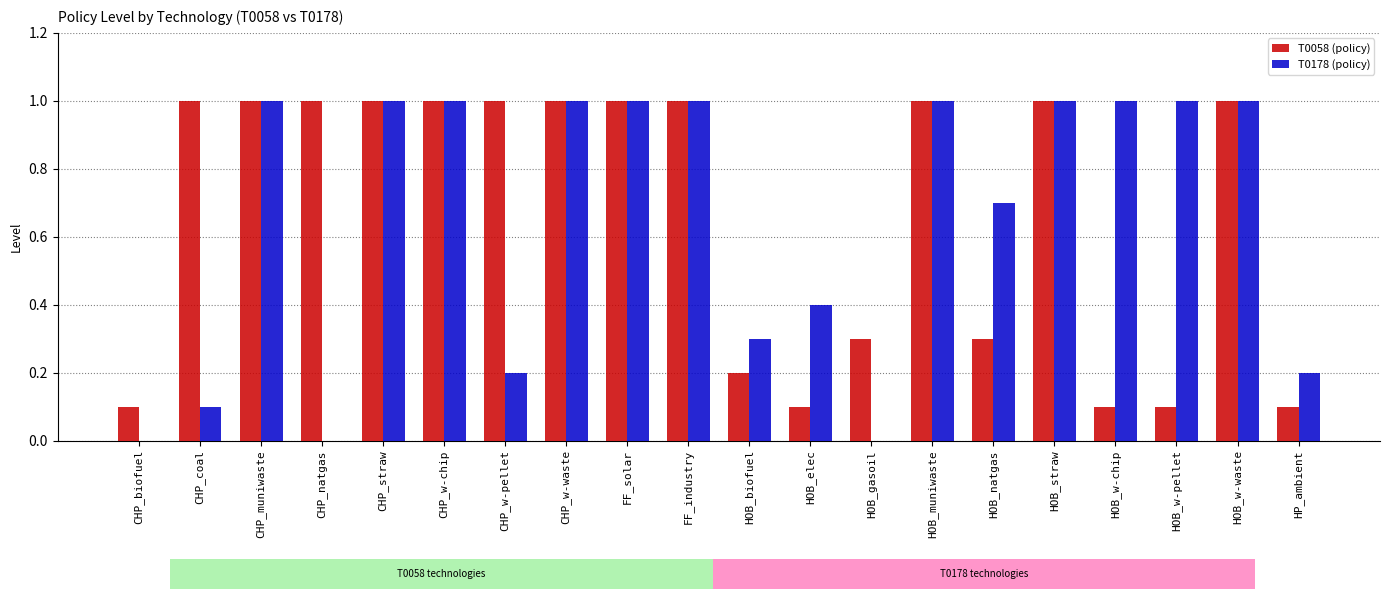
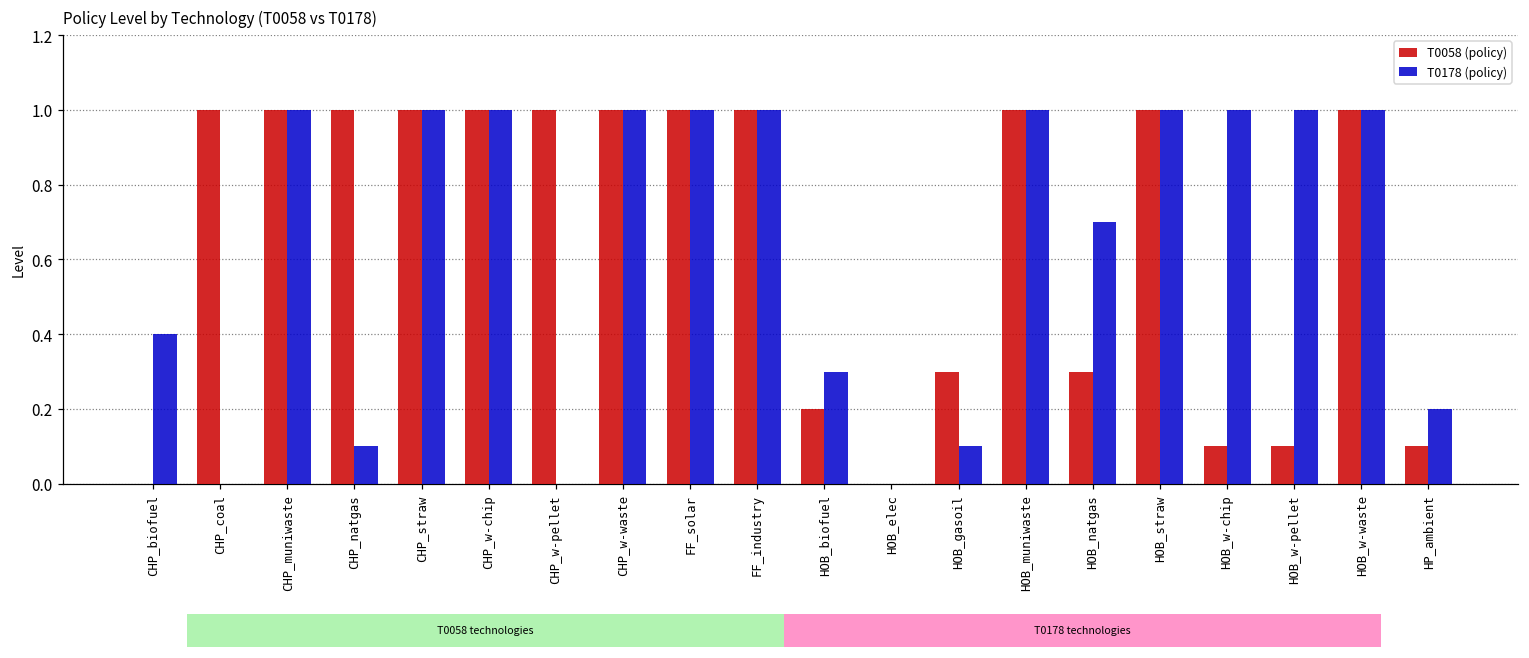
  {
    "T0058 (policy)": {
-     "CHP_biofuel": 0.1,
+     "CHP_biofuel": 0.0,
      "CHP_coal": 1.0,
      "CHP_muniwaste": 1.0,
      "CHP_natgas": 1.0,
      "CHP_straw": 1.0,
      "CHP_w-chip": 1.0,
      "CHP_w-pellet": 1.0,
      "CHP_w-waste": 1.0,
      "FF_solar": 1.0,
      "FF_industry": 1.0,
      "HOB_biofuel": 0.2,
-     "HOB_elec": 0.1,
+     "HOB_elec": 0.0,
      "HOB_gasoil": 0.3,
      "HOB_muniwaste": 1.0,
      "HOB_natgas": 0.3,
      "HOB_straw": 1.0,
      "HOB_w-chip": 0.1,
      "HOB_w-pellet": 0.1,
      "HOB_w-waste": 1.0,
      "HP_ambient": 0.1
    },
    "T0178 (policy)": {
-     "CHP_biofuel": 0.0,
-     "CHP_coal": 0.1,
+     "CHP_biofuel": 0.4,
+     "CHP_coal": 0.0,
      "CHP_muniwaste": 1.0,
-     "CHP_natgas": 0.0,
+     "CHP_natgas": 0.1,
      "CHP_straw": 1.0,
      "CHP_w-chip": 1.0,
-     "CHP_w-pellet": 0.2,
+     "CHP_w-pellet": 0.0,
      "CHP_w-waste": 1.0,
      "FF_solar": 1.0,
      "FF_industry": 1.0,
      "HOB_biofuel": 0.3,
-     "HOB_elec": 0.4,
-     "HOB_gasoil": 0.0,
+     "HOB_elec": 0.0,
+     "HOB_gasoil": 0.1,
      "HOB_muniwaste": 1.0,
      "HOB_natgas": 0.7,
      "HOB_straw": 1.0,
      "HOB_w-chip": 1.0,
      "HOB_w-pellet": 1.0,
      "HOB_w-waste": 1.0,
      "HP_ambient": 0.2
    }
  }
